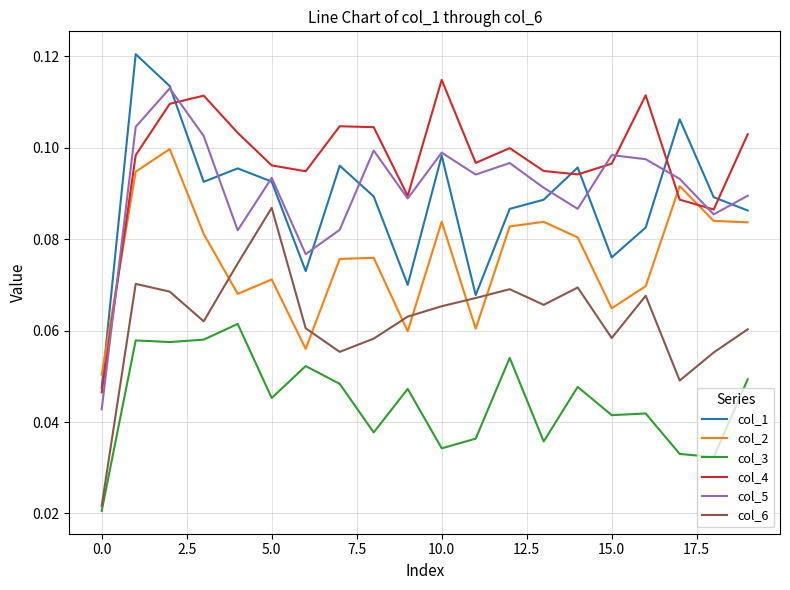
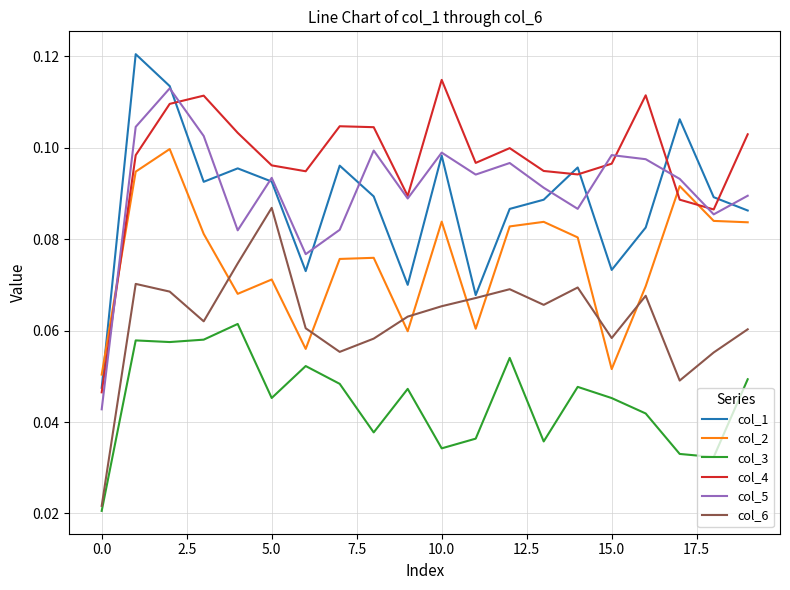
  {
    "col_1": {
      "0.0": 0.047,
      "5.0": 0.093,
      "10.0": 0.098,
-     "15.0": 0.076
+     "15.0": 0.073
    },
    "col_2": {
      "0.0": 0.050,
      "5.0": 0.071,
      "10.0": 0.084,
-     "15.0": 0.065
+     "15.0": 0.052
    },
    "col_3": {
      "0.0": 0.021,
      "5.0": 0.045,
      "10.0": 0.034,
-     "15.0": 0.042
+     "15.0": 0.045
    },
    "col_4": {
      "0.0": 0.046,
      "5.0": 0.096,
      "10.0": 0.115,
      "15.0": 0.096
    },
    "col_5": {
      "0.0": 0.043,
      "5.0": 0.093,
      "10.0": 0.099,
      "15.0": 0.098
    },
    "col_6": {
      "0.0": 0.022,
      "5.0": 0.087,
      "10.0": 0.065,
      "15.0": 0.058
    }
  }
